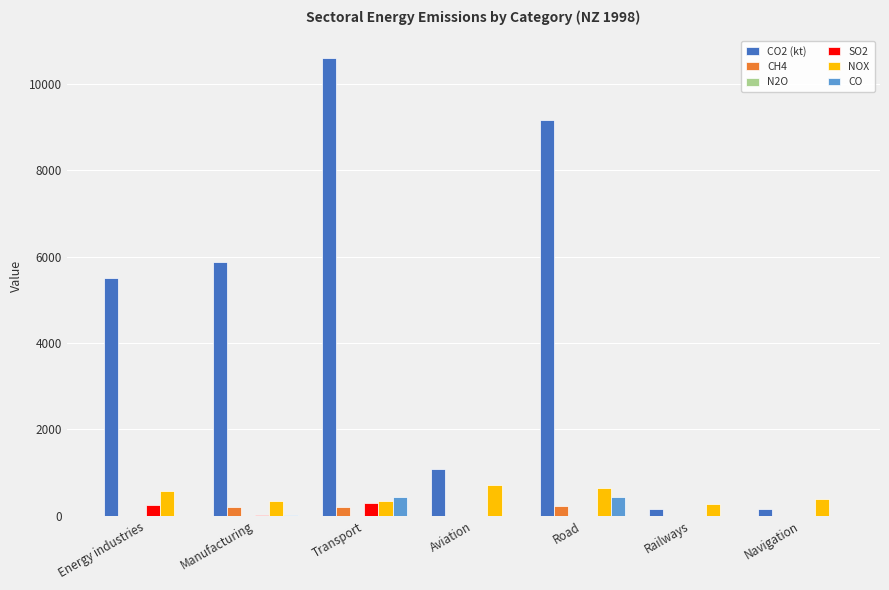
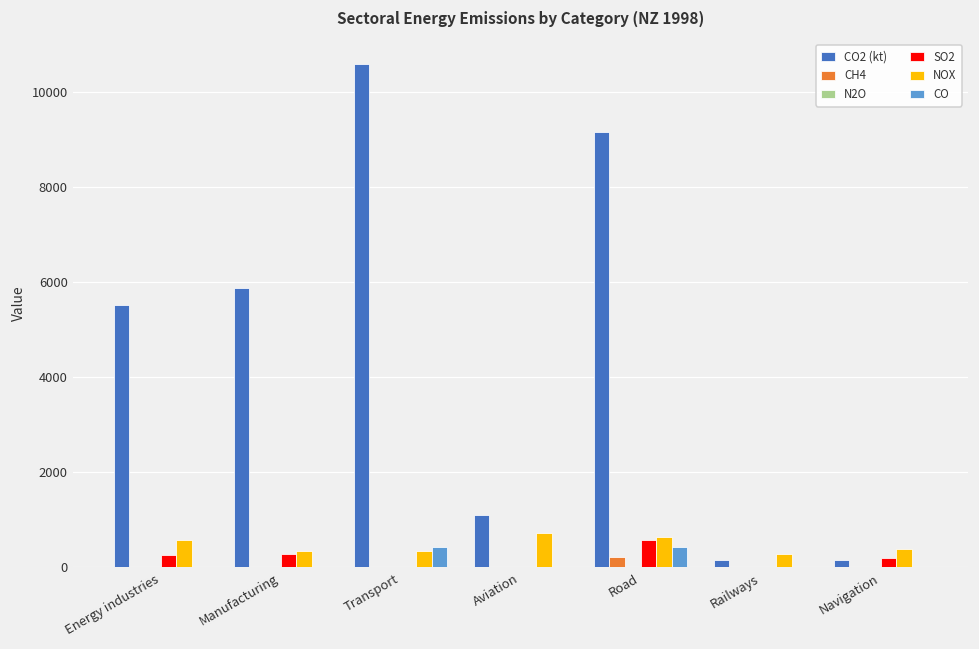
  {
    "CH4": {
-     "Manufacturing": 200,
-     "Transport": 200,
+     "Manufacturing": 0,
+     "Transport": 0,
      "Road": 200
    },
    "SO2": {
      "Energy industries": 300,
-     "Manufacturing": 0,
-     "Transport": 300,
-     "Road": 0,
-     "Navigation": 0
+     "Manufacturing": 300,
+     "Transport": 0,
+     "Road": 600,
+     "Navigation": 200
    },
    "NOX": {
      "Energy industries": 600,
      "Manufacturing": 300,
      "Transport": 300,
      "Aviation": 700,
      "Road": 600,
      "Railways": 300,
      "Navigation": 400
    }
  }
